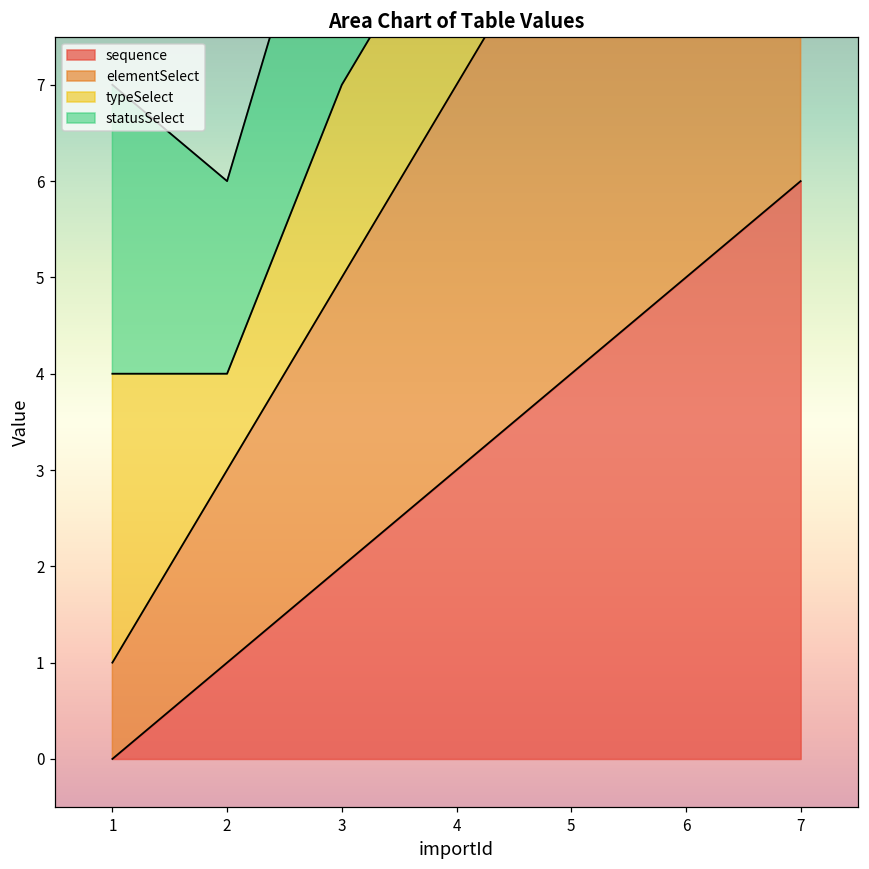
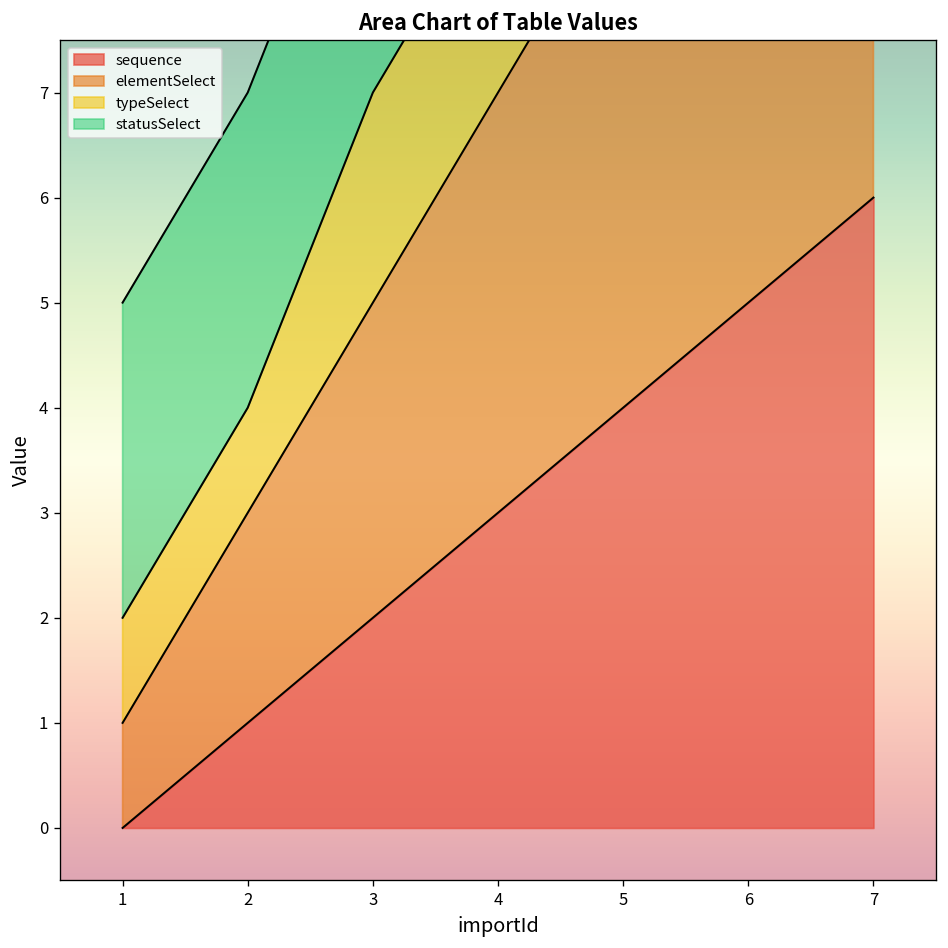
  {
    "typeSelect": {
-     "1": 3,
+     "1": 1,
      "2": 1,
      "3": 2
    },
    "statusSelect": {
-     "2": 2
+     "2": 3
    }
  }
